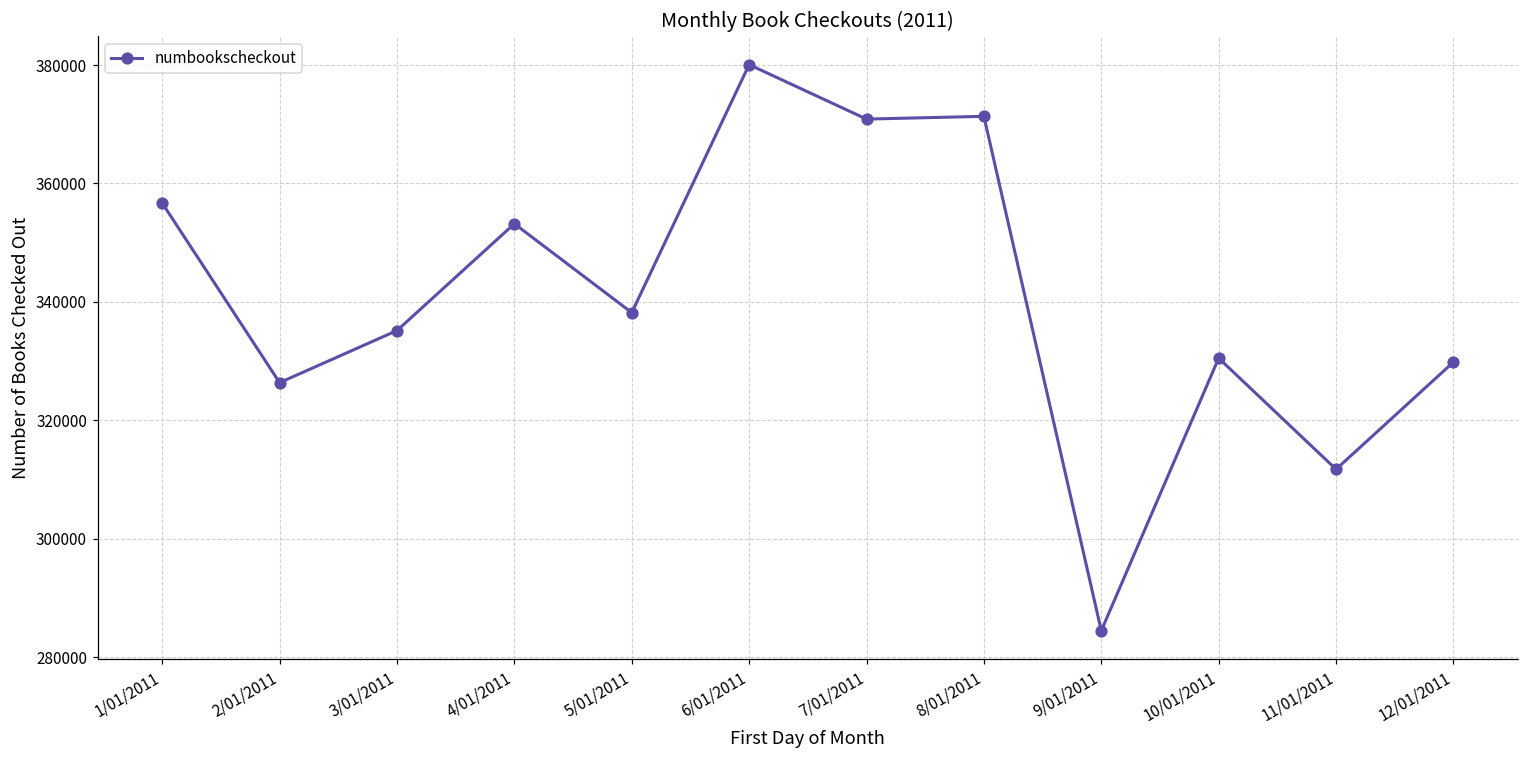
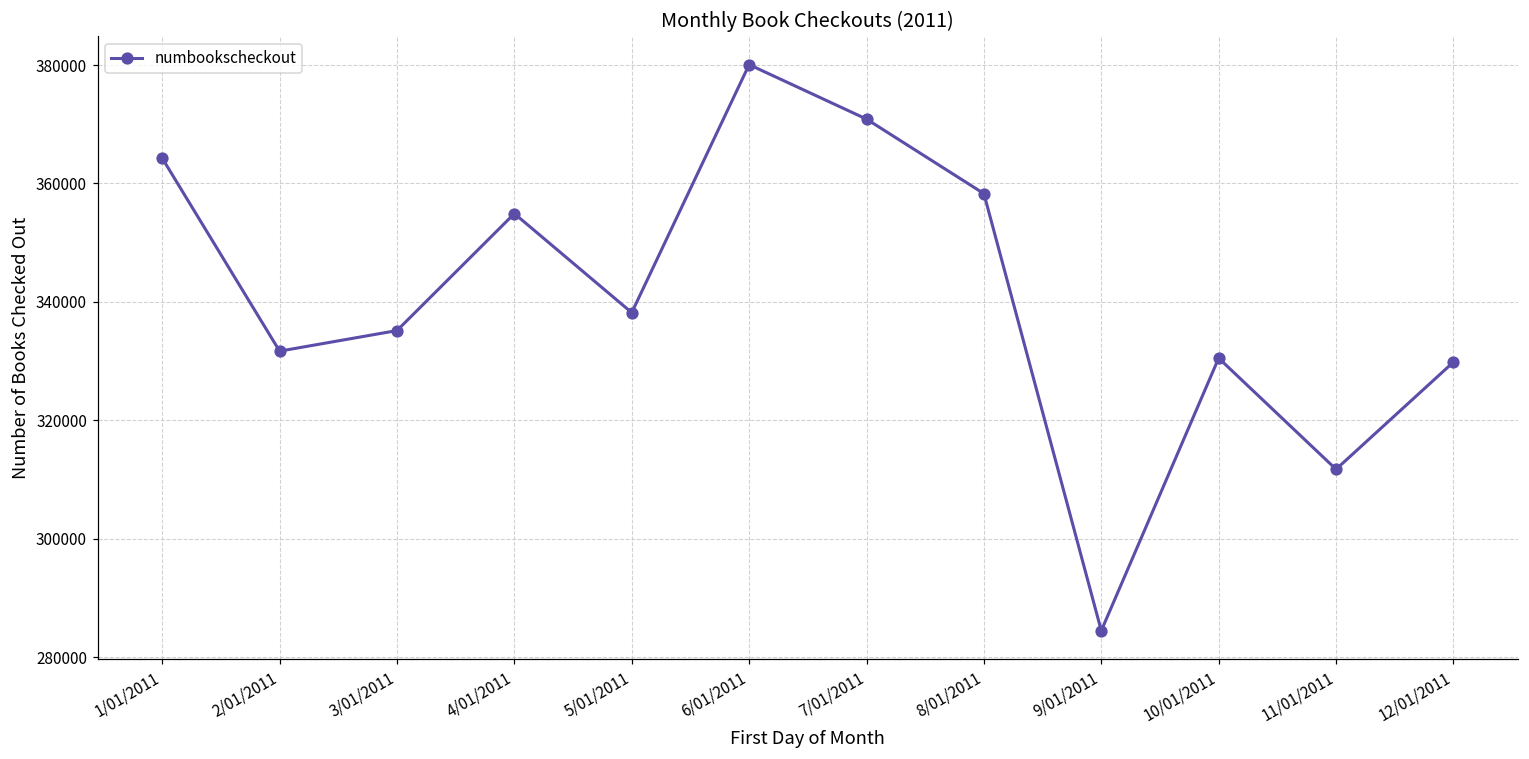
  {
-   "1/01/2011": 357000,
-   "2/01/2011": 326000,
+   "1/01/2011": 364000,
+   "2/01/2011": 332000,
    "3/01/2011": 335000,
-   "4/01/2011": 353000,
+   "4/01/2011": 355000,
    "5/01/2011": 338000,
    "6/01/2011": 380000,
    "7/01/2011": 371000,
-   "8/01/2011": 371000,
+   "8/01/2011": 358000,
    "9/01/2011": 284000,
    "10/01/2011": 330000,
    "11/01/2011": 312000,
    "12/01/2011": 330000
  }
